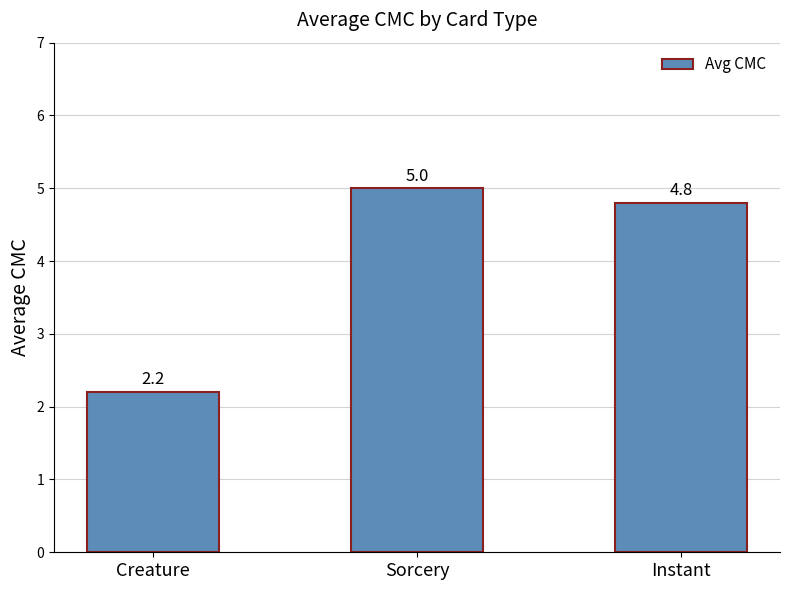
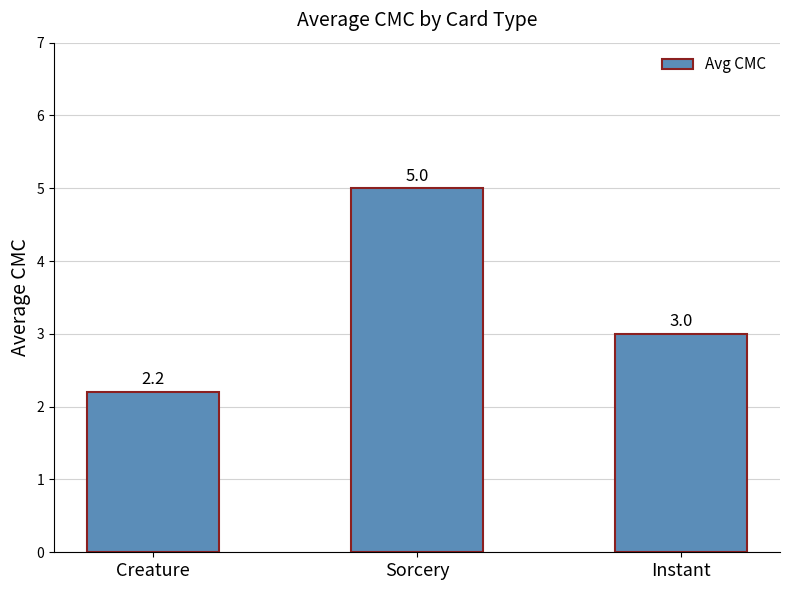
  {
    "Creature": 2.2,
    "Sorcery": 5.0,
-   "Instant": 4.8
+   "Instant": 3.0
  }
